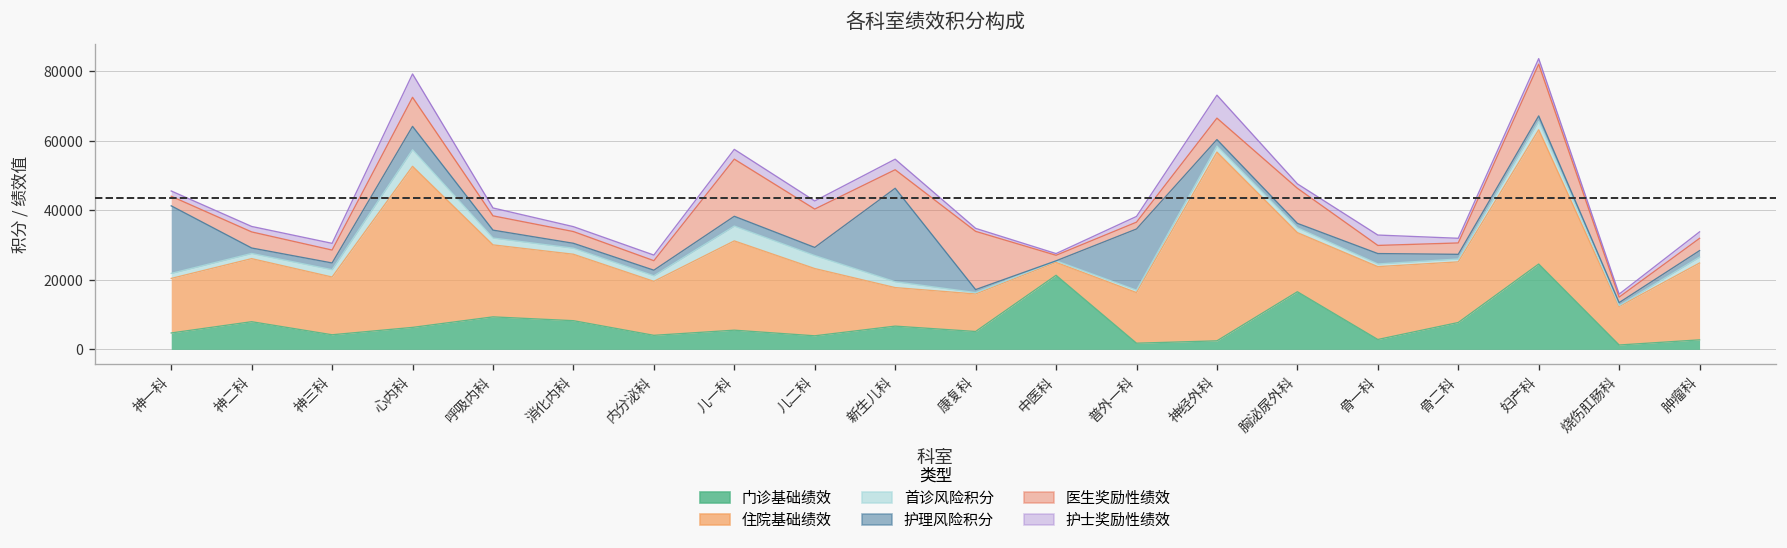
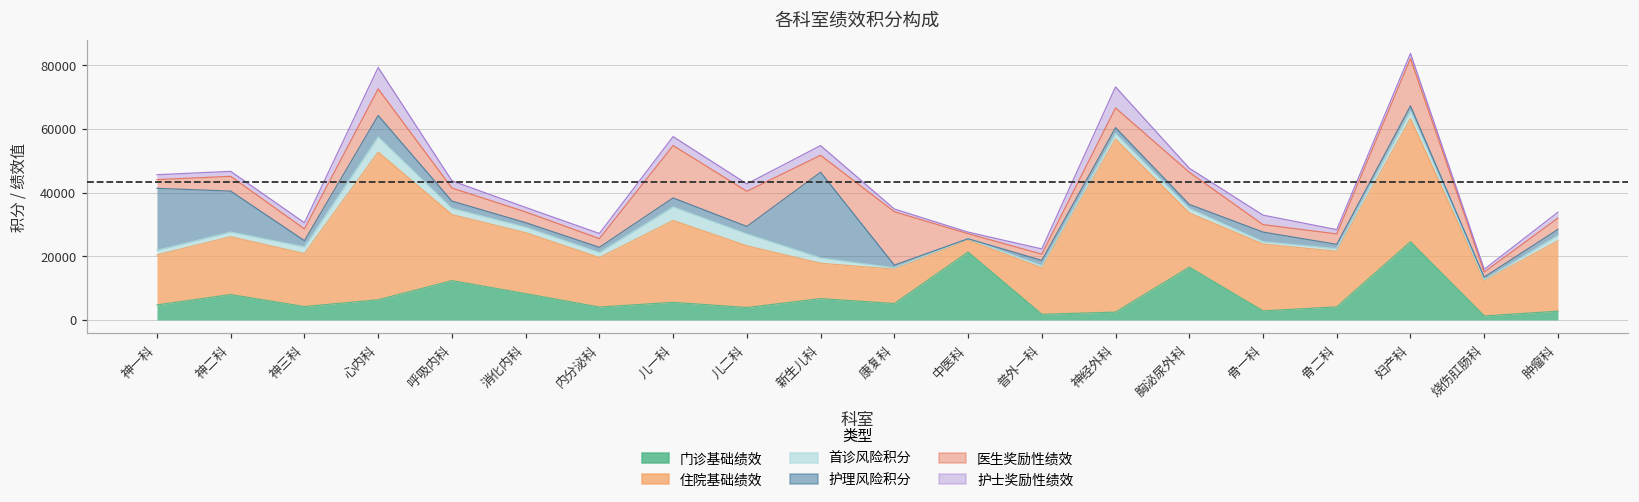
  {
    "门诊基础绩效": {
      "神一科": 5000,
      "神二科": 8000,
      "神三科": 4000,
      "心内科": 6000,
-     "呼吸内科": 9000,
+     "呼吸内科": 12000,
      "消化内科": 8000,
      "内分泌科": 4000,
      "儿一科": 6000,
      "儿二科": 4000,
      "新生儿科": 7000,
      "康复科": 5000,
      "中医科": 21000,
      "普外一科": 2000,
      "神经外科": 2000,
      "胸泌尿外科": 17000,
      "骨一科": 3000,
-     "骨二科": 8000,
+     "骨二科": 4000,
      "妇产科": 25000,
      "烧伤肛肠科": 1000,
      "肿瘤科": 3000
    },
    "护理风险积分": {
      "神一科": 19000,
-     "神二科": 2000,
+     "神二科": 13000,
      "神三科": 2000,
      "心内科": 7000,
      "呼吸内科": 2000,
      "消化内科": 1000,
      "内分泌科": 2000,
      "儿一科": 3000,
      "儿二科": 2000,
      "新生儿科": 27000,
-     "普外一科": 18000,
+     "普外一科": 2000,
      "神经外科": 2000,
      "胸泌尿外科": 1000,
      "骨一科": 3000,
      "骨二科": 1000,
      "妇产科": 2000,
      "肿瘤科": 2000
    }
  }
